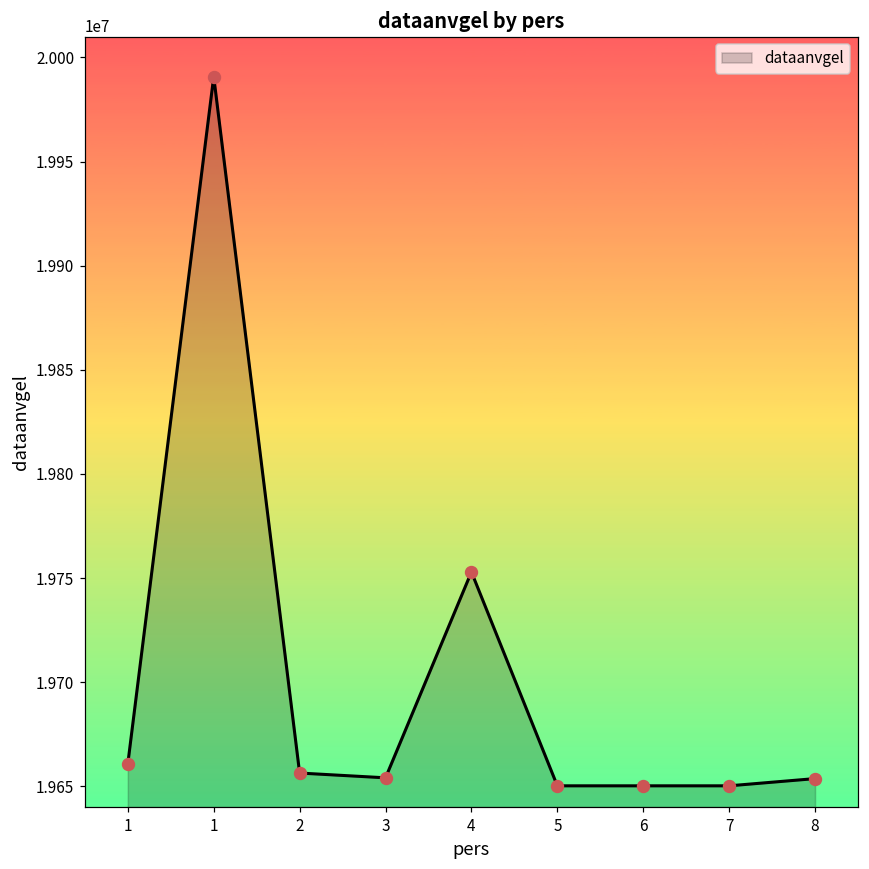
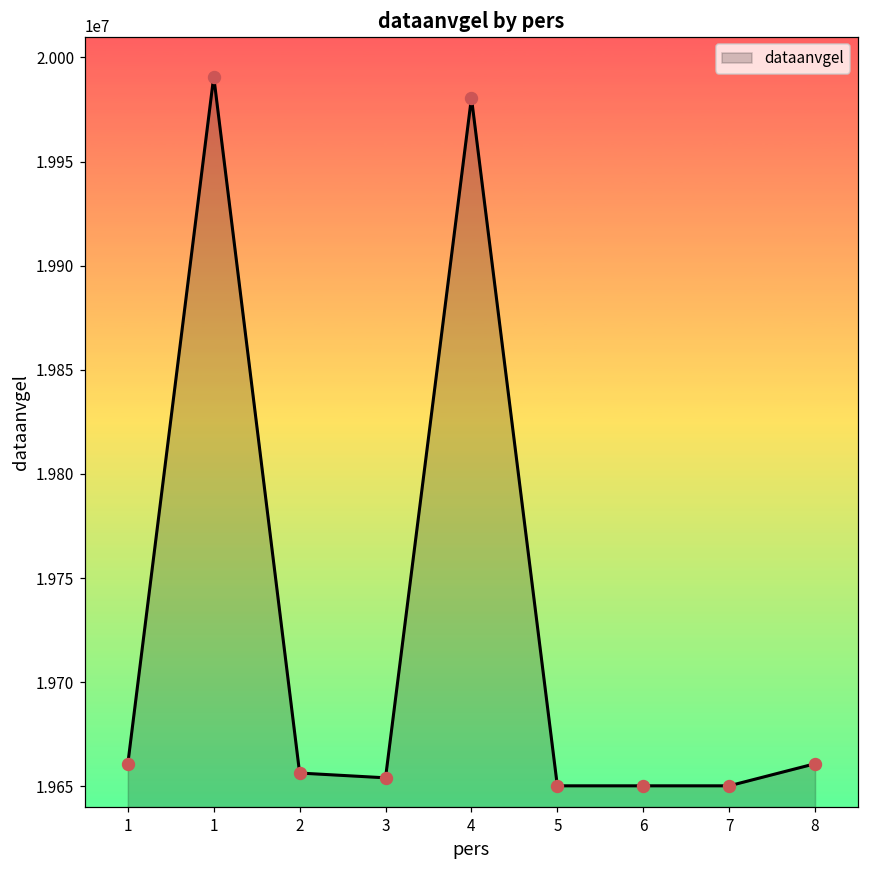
  {
    "2": 19656000,
    "3": 19654000,
-   "4": 19753000,
+   "4": 19981000,
    "5": 19650000,
    "6": 19650000,
    "7": 19650000,
-   "8": 19654000
+   "8": 19661000
  }
